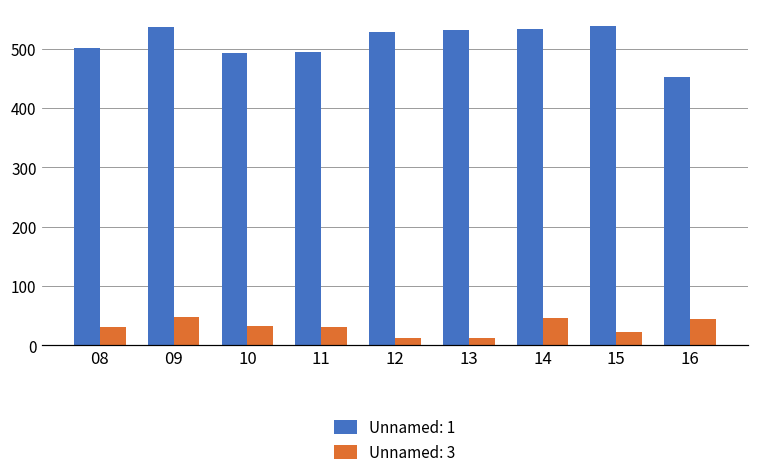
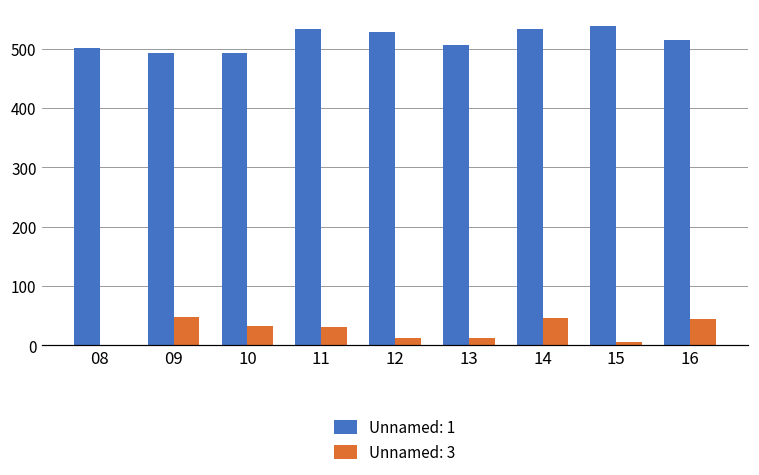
  {
    "Unnamed: 1": {
      "08": 500,
-     "09": 540,
+     "09": 490,
      "10": 490,
-     "11": 490,
+     "11": 530,
      "12": 530,
-     "13": 530,
+     "13": 510,
      "14": 530,
      "15": 540,
-     "16": 450
+     "16": 510
    },
    "Unnamed: 3": {
-     "08": 30,
+     "08": 0,
      "09": 50,
      "10": 30,
      "11": 30,
      "12": 10,
      "13": 10,
      "14": 50,
-     "15": 20,
+     "15": 10,
      "16": 40
    }
  }
